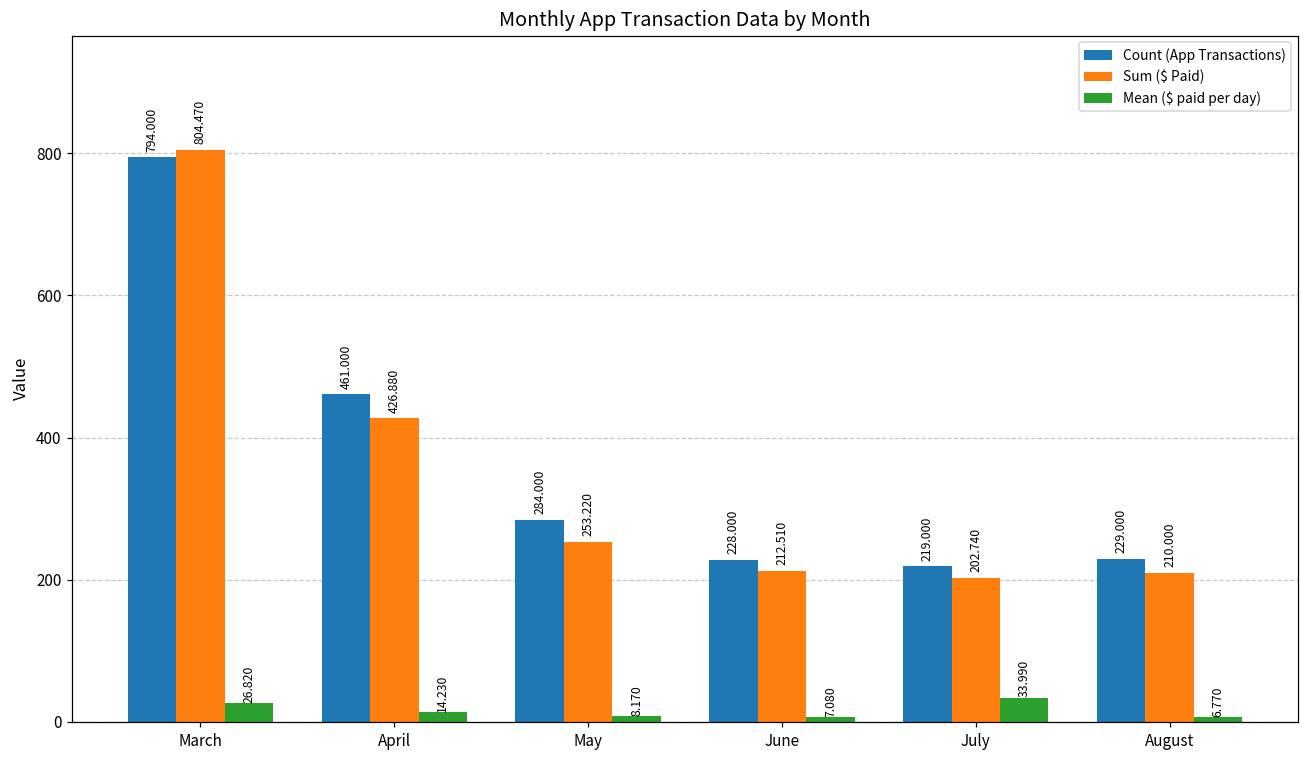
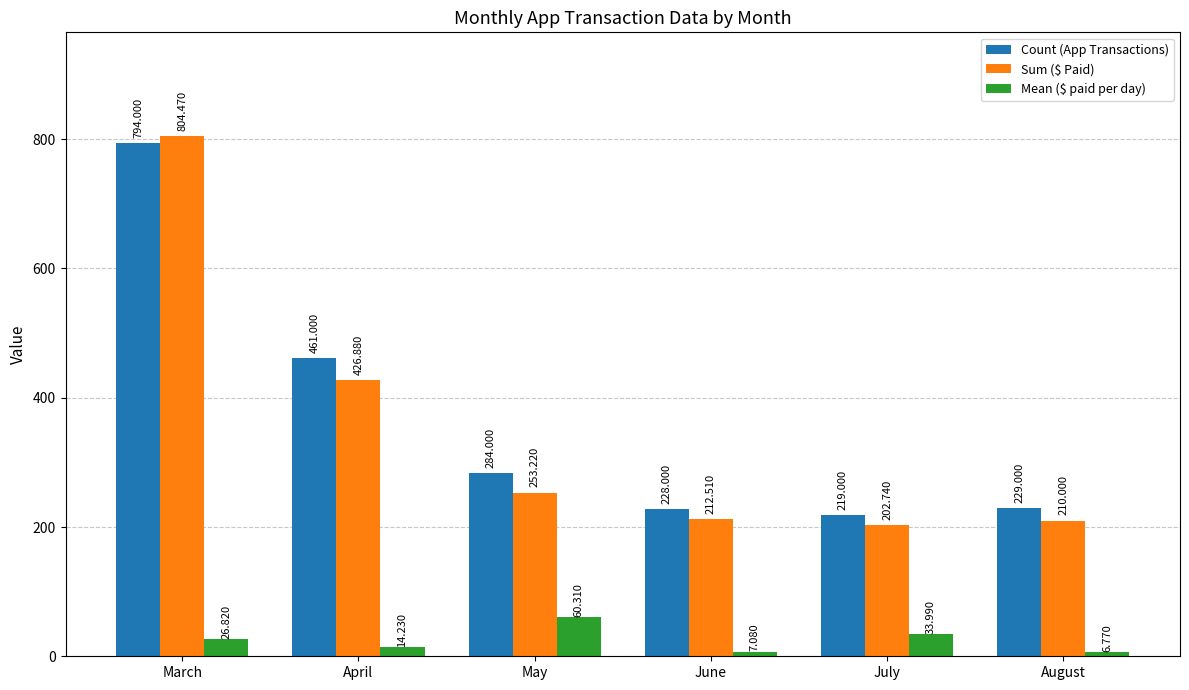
  {
    "Count (App Transactions)": {
      "March": 794.000,
      "April": 461.000,
      "May": 284.000,
      "June": 228.000,
      "July": 219.000,
      "August": 229.000
    },
    "Sum ($ Paid)": {
      "March": 804.470,
      "April": 426.880,
      "May": 253.220,
      "June": 212.510,
      "July": 202.740,
      "August": 210.000
    },
    "Mean ($ paid per day)": {
      "March": 26.820,
      "April": 14.230,
-     "May": 8.170,
+     "May": 60.310,
      "June": 7.080,
      "July": 33.990,
      "August": 6.770
    }
  }
